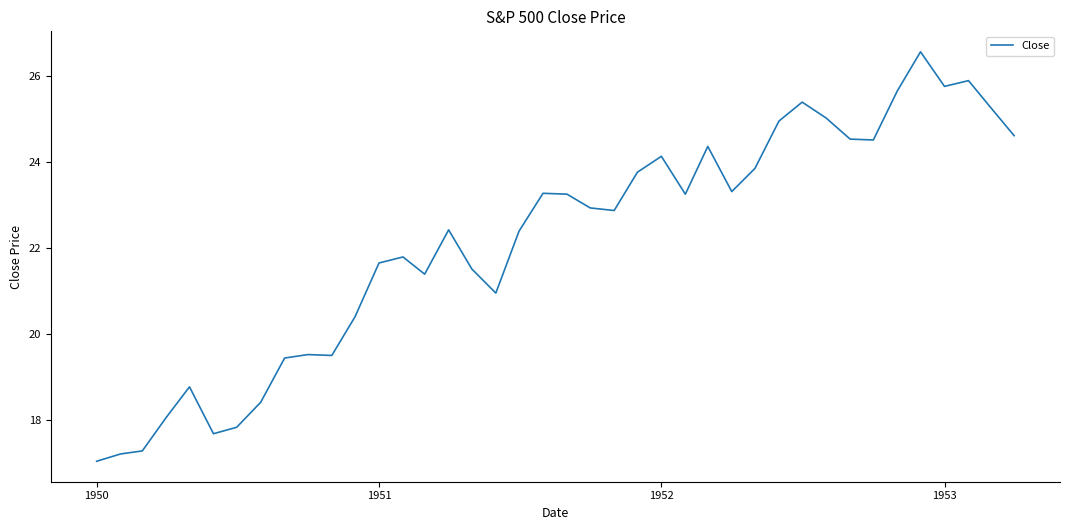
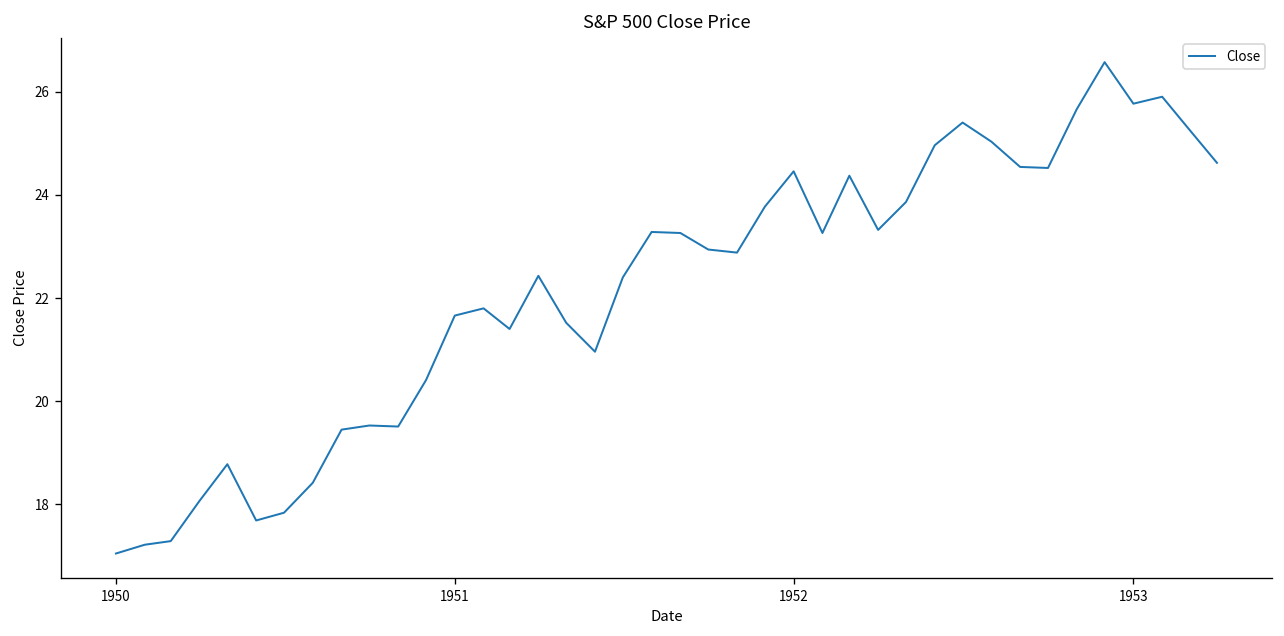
  {
    "1950": 17.0,
    "1951": 21.7,
-   "1952": 24.1,
+   "1952": 24.5,
    "1953": 25.8
  }
